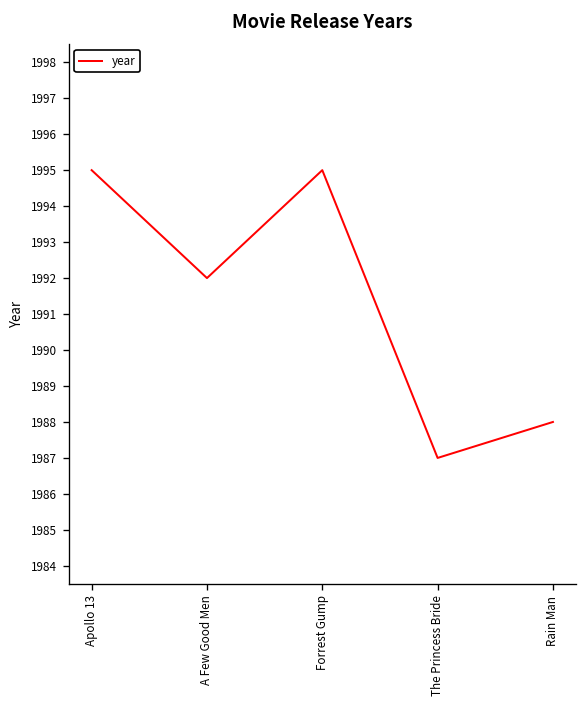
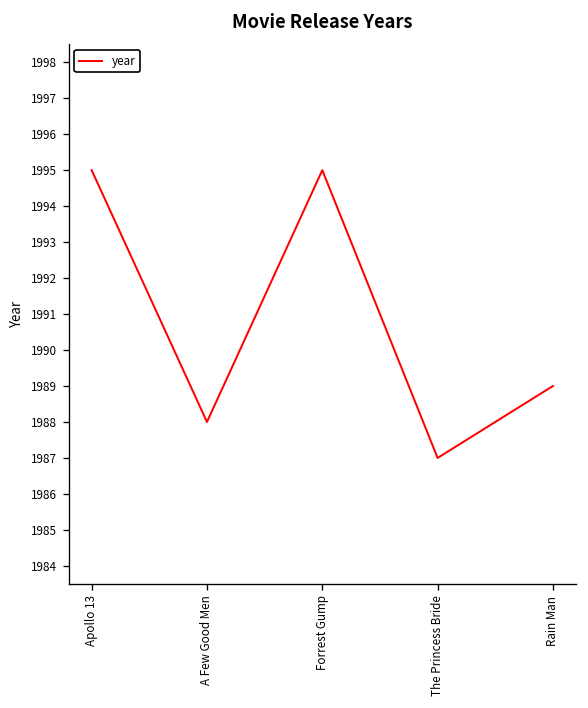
  {
    "Apollo 13": 1995,
-   "A Few Good Men": 1992,
+   "A Few Good Men": 1988,
    "Forrest Gump": 1995,
    "The Princess Bride": 1987,
-   "Rain Man": 1988
+   "Rain Man": 1989
  }
